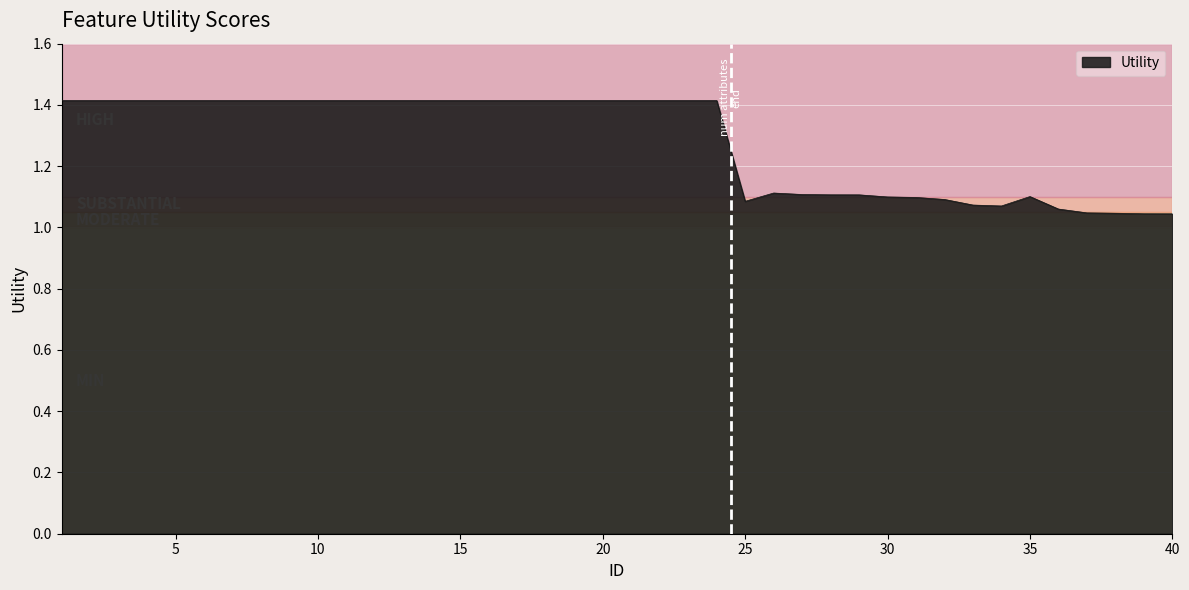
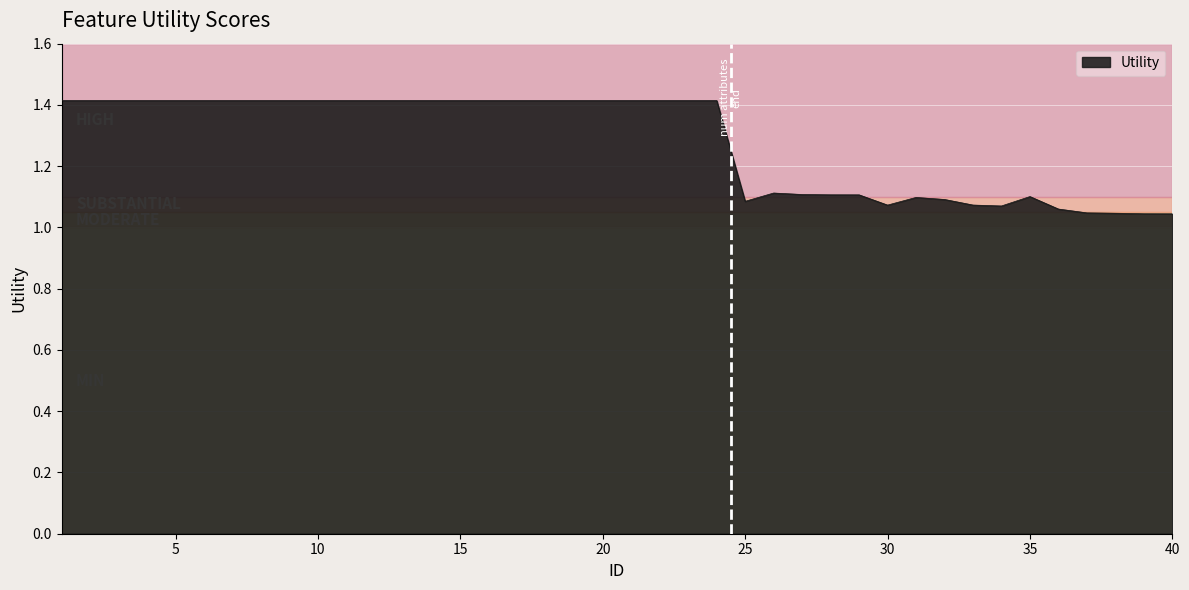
  {
    "5": 1.41,
    "10": 1.41,
    "15": 1.41,
    "20": 1.41,
    "25": 1.09,
-   "30": 1.10,
+   "30": 1.07,
    "35": 1.10,
    "40": 1.04
  }
